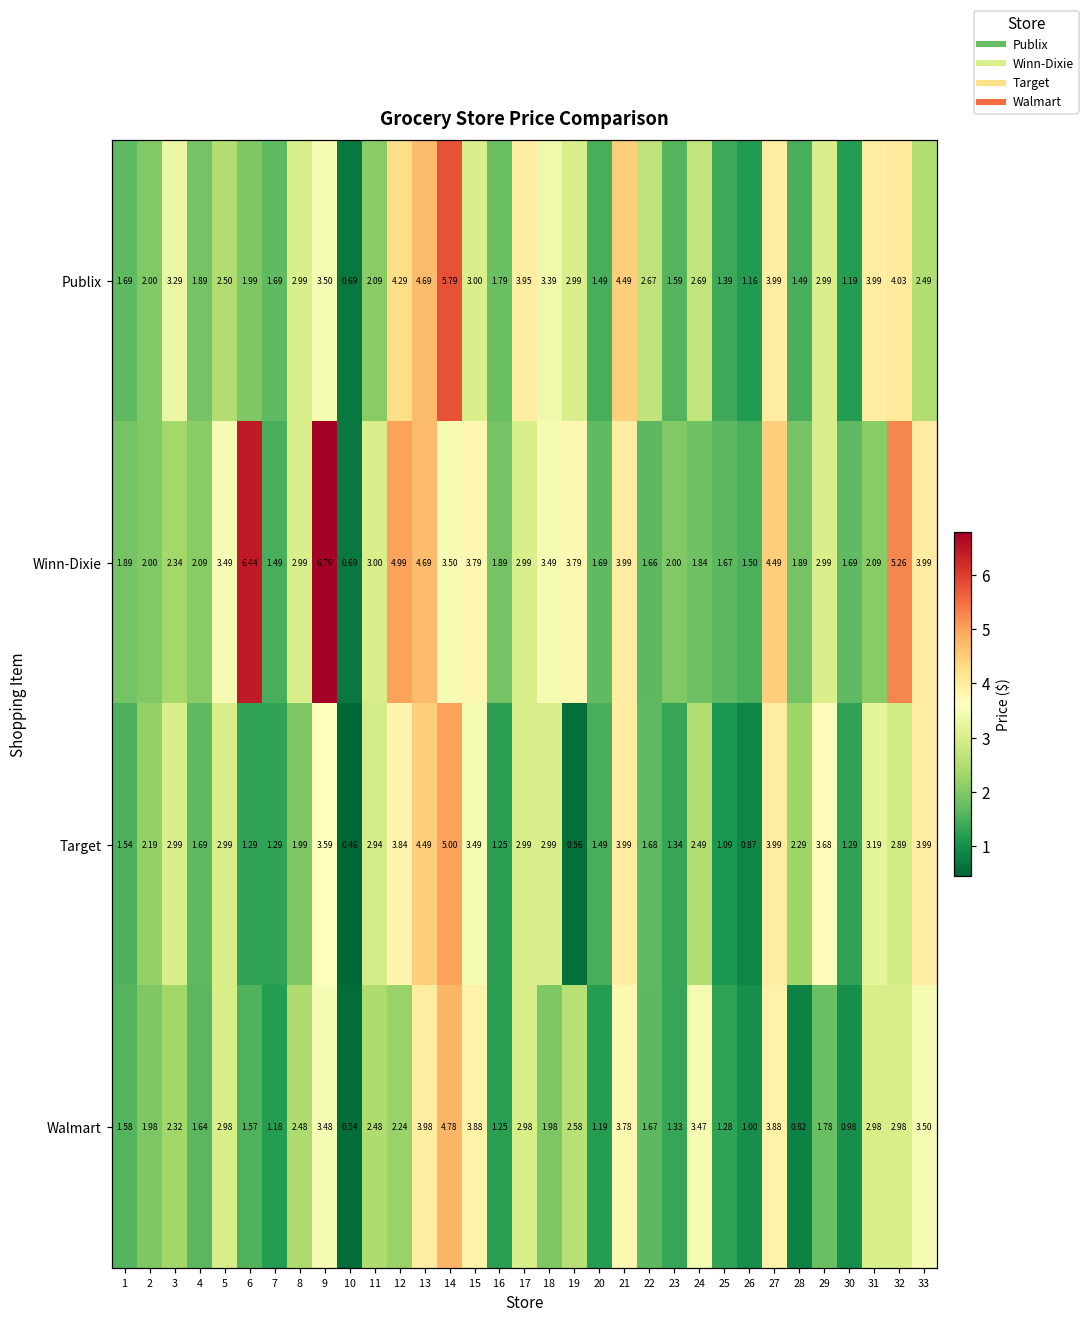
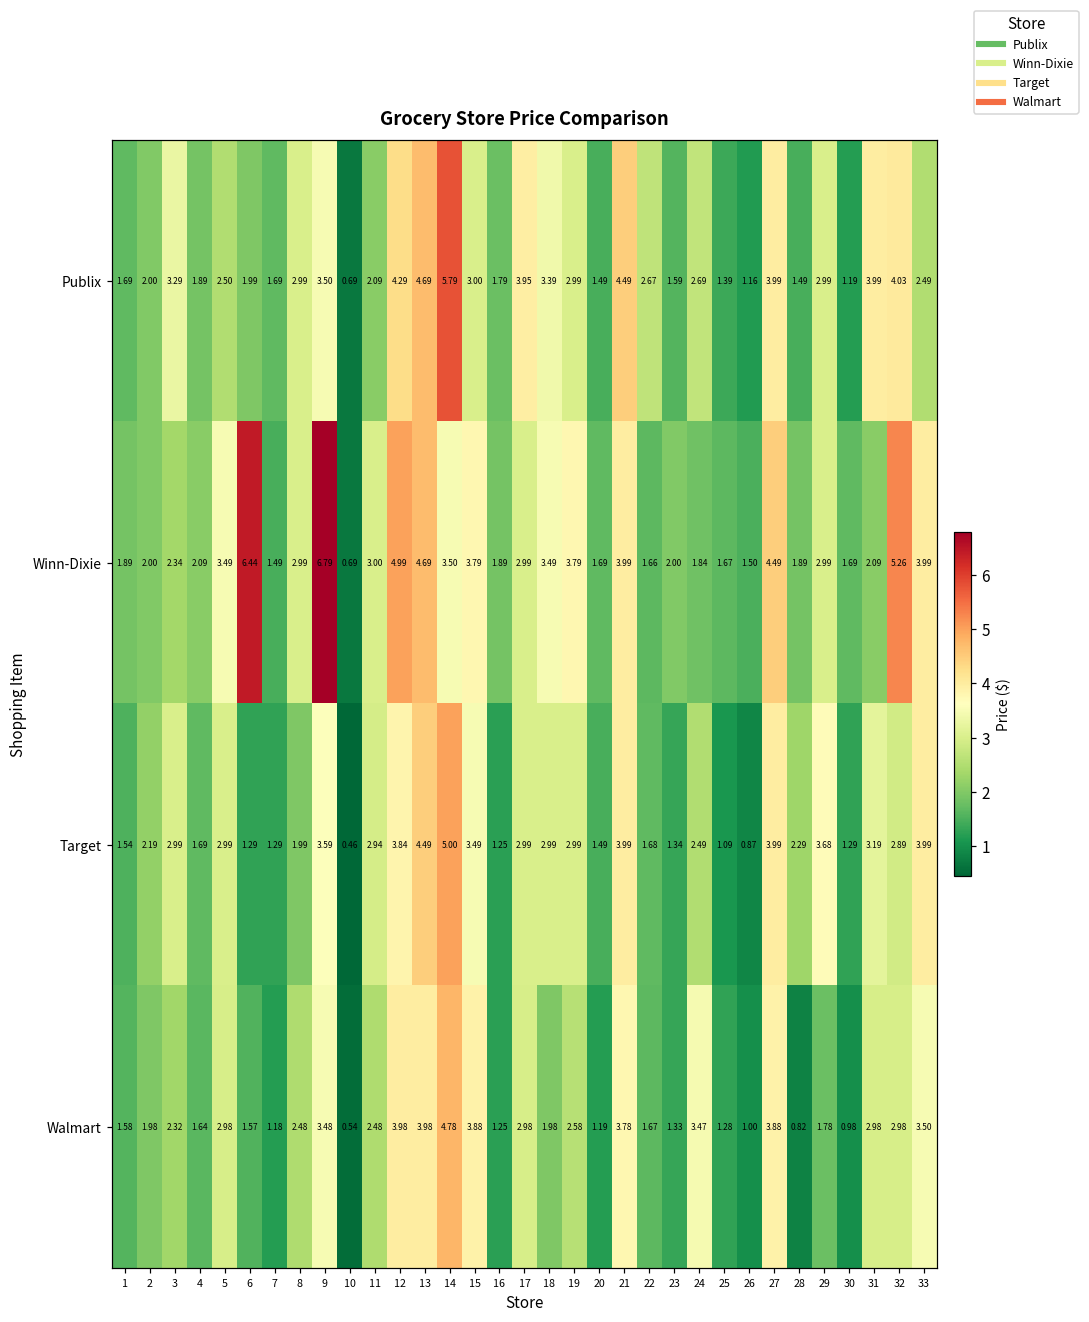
  {
    "Publix": {
      "1": 1.69,
      "2": 2.00,
      "3": 3.29,
      "4": 1.89,
      "5": 2.50,
      "6": 1.99,
      "7": 1.69,
      "8": 2.99,
      "9": 3.50,
      "10": 0.69,
      "11": 2.09,
      "12": 4.29,
      "13": 4.69,
      "14": 5.79,
      "15": 3.00,
      "16": 1.79,
      "17": 3.95,
      "18": 3.39,
      "19": 2.99,
      "20": 1.49,
      "21": 4.49,
      "22": 2.67,
      "23": 1.59,
      "24": 2.69,
      "25": 1.39,
      "26": 1.16,
      "27": 3.99,
      "28": 1.49,
      "29": 2.99,
      "30": 1.19,
      "31": 3.99,
      "32": 4.03,
      "33": 2.49
    },
    "Winn-Dixie": {
      "1": 1.89,
      "2": 2.00,
      "3": 2.34,
      "4": 2.09,
      "5": 3.49,
      "6": 6.44,
      "7": 1.49,
      "8": 2.99,
      "9": 6.79,
      "10": 0.69,
      "11": 3.00,
      "12": 4.99,
      "13": 4.69,
      "14": 3.50,
      "15": 3.79,
      "16": 1.89,
      "17": 2.99,
      "18": 3.49,
      "19": 3.79,
      "20": 1.69,
      "21": 3.99,
      "22": 1.66,
      "23": 2.00,
      "24": 1.84,
      "25": 1.67,
      "26": 1.50,
      "27": 4.49,
      "28": 1.89,
      "29": 2.99,
      "30": 1.69,
      "31": 2.09,
      "32": 5.26,
      "33": 3.99
    },
    "Target": {
      "1": 1.54,
      "2": 2.19,
      "3": 2.99,
      "4": 1.69,
      "5": 2.99,
      "6": 1.29,
      "7": 1.29,
      "8": 1.99,
      "9": 3.59,
      "10": 0.46,
      "11": 2.94,
      "12": 3.84,
      "13": 4.49,
      "14": 5.00,
      "15": 3.49,
      "16": 1.25,
      "17": 2.99,
      "18": 2.99,
-     "19": 0.56,
+     "19": 2.99,
      "20": 1.49,
      "21": 3.99,
      "22": 1.68,
      "23": 1.34,
      "24": 2.49,
      "25": 1.09,
      "26": 0.87,
      "27": 3.99,
      "28": 2.29,
      "29": 3.68,
      "30": 1.29,
      "31": 3.19,
      "32": 2.89,
      "33": 3.99
    },
    "Walmart": {
      "1": 1.58,
      "2": 1.98,
      "3": 2.32,
      "4": 1.64,
      "5": 2.98,
      "6": 1.57,
      "7": 1.18,
      "8": 2.48,
      "9": 3.48,
      "10": 0.54,
      "11": 2.48,
-     "12": 2.24,
+     "12": 3.98,
      "13": 3.98,
      "14": 4.78,
      "15": 3.88,
      "16": 1.25,
      "17": 2.98,
      "18": 1.98,
      "19": 2.58,
      "20": 1.19,
      "21": 3.78,
      "22": 1.67,
      "23": 1.33,
      "24": 3.47,
      "25": 1.28,
      "26": 1.00,
      "27": 3.88,
      "28": 0.82,
      "29": 1.78,
      "30": 0.98,
      "31": 2.98,
      "32": 2.98,
      "33": 3.50
    }
  }
